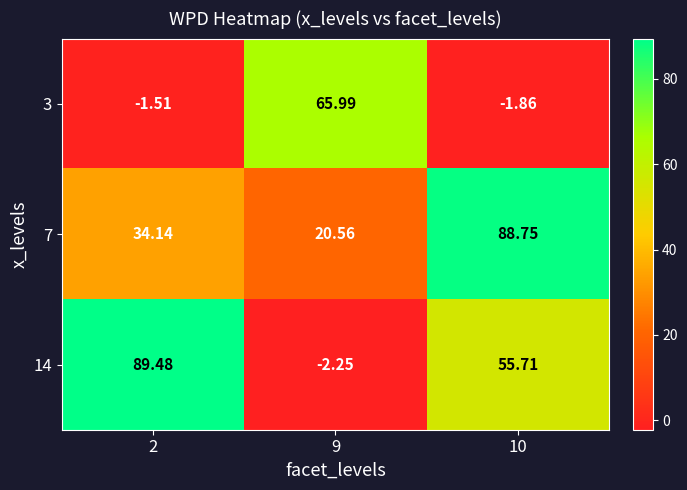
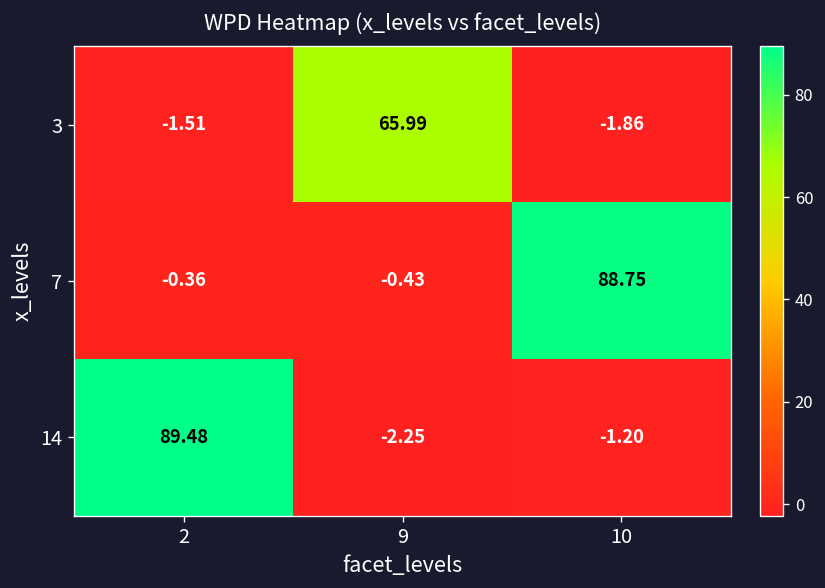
  {
    "3": {
      "2": -1.51,
      "9": 65.99,
      "10": -1.86
    },
    "7": {
-     "2": 34.14,
-     "9": 20.56,
+     "2": -0.36,
+     "9": -0.43,
      "10": 88.75
    },
    "14": {
      "2": 89.48,
      "9": -2.25,
-     "10": 55.71
+     "10": -1.20
    }
  }
